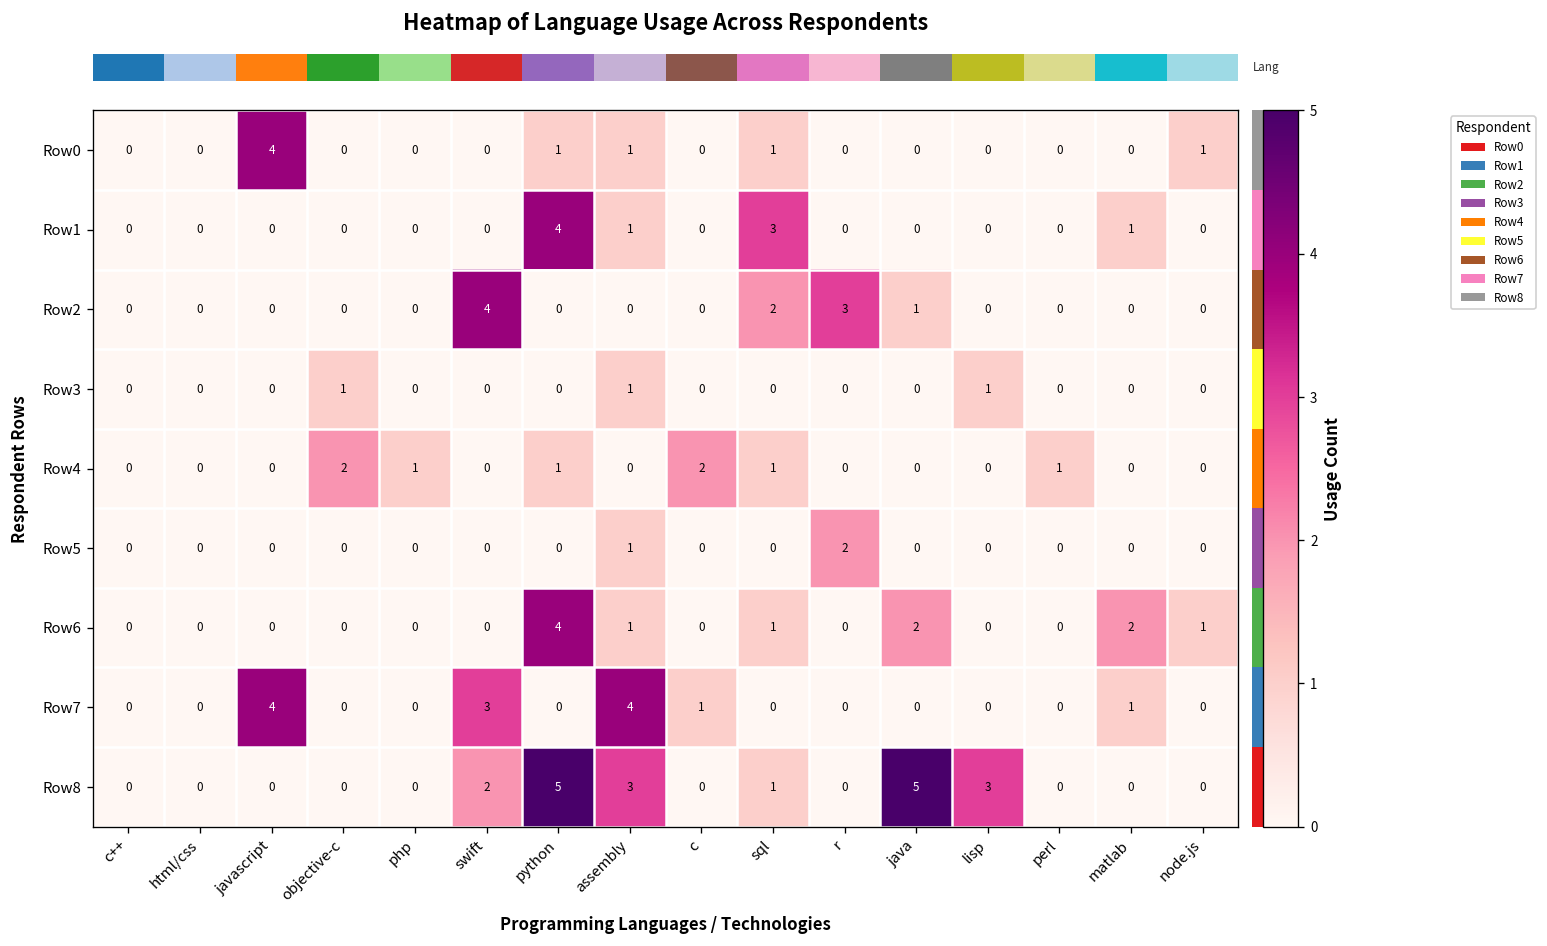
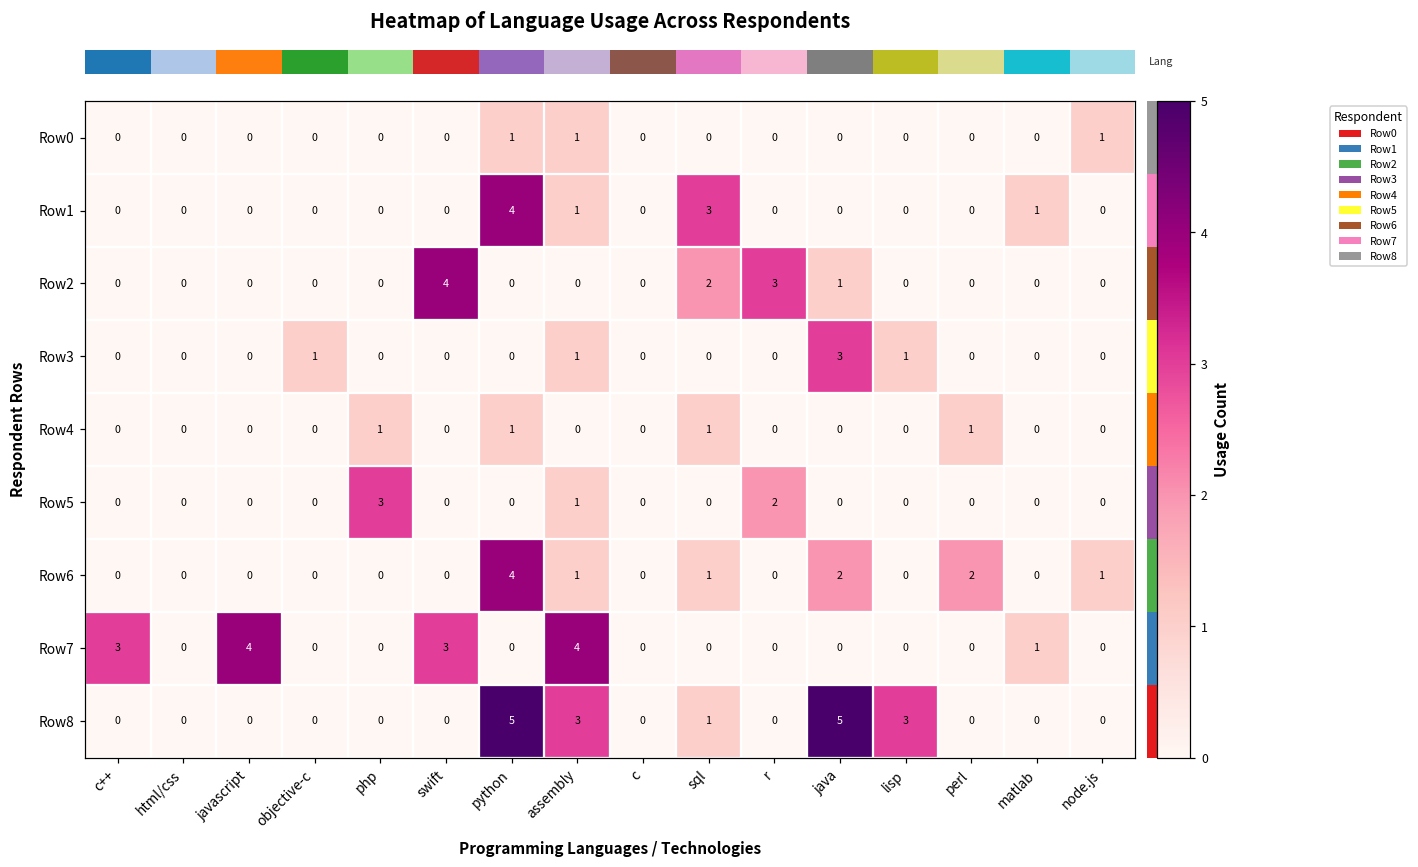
  {
    "Row0": {
      "c++": 0,
      "html/css": 0,
-     "javascript": 4,
+     "javascript": 0,
      "objective-c": 0,
      "php": 0,
      "swift": 0,
      "python": 1,
      "assembly": 1,
      "c": 0,
-     "sql": 1,
+     "sql": 0,
      "r": 0,
      "java": 0,
      "lisp": 0,
      "perl": 0,
      "matlab": 0,
      "node.js": 1
    },
    "Row1": {
      "c++": 0,
      "html/css": 0,
      "javascript": 0,
      "objective-c": 0,
      "php": 0,
      "swift": 0,
      "python": 4,
      "assembly": 1,
      "c": 0,
      "sql": 3,
      "r": 0,
      "java": 0,
      "lisp": 0,
      "perl": 0,
      "matlab": 1,
      "node.js": 0
    },
    "Row2": {
      "c++": 0,
      "html/css": 0,
      "javascript": 0,
      "objective-c": 0,
      "php": 0,
      "swift": 4,
      "python": 0,
      "assembly": 0,
      "c": 0,
      "sql": 2,
      "r": 3,
      "java": 1,
      "lisp": 0,
      "perl": 0,
      "matlab": 0,
      "node.js": 0
    },
    "Row3": {
      "c++": 0,
      "html/css": 0,
      "javascript": 0,
      "objective-c": 1,
      "php": 0,
      "swift": 0,
      "python": 0,
      "assembly": 1,
      "c": 0,
      "sql": 0,
      "r": 0,
-     "java": 0,
+     "java": 3,
      "lisp": 1,
      "perl": 0,
      "matlab": 0,
      "node.js": 0
    },
    "Row4": {
      "c++": 0,
      "html/css": 0,
      "javascript": 0,
-     "objective-c": 2,
+     "objective-c": 0,
      "php": 1,
      "swift": 0,
      "python": 1,
      "assembly": 0,
-     "c": 2,
+     "c": 0,
      "sql": 1,
      "r": 0,
      "java": 0,
      "lisp": 0,
      "perl": 1,
      "matlab": 0,
      "node.js": 0
    },
    "Row5": {
      "c++": 0,
      "html/css": 0,
      "javascript": 0,
      "objective-c": 0,
-     "php": 0,
+     "php": 3,
      "swift": 0,
      "python": 0,
      "assembly": 1,
      "c": 0,
      "sql": 0,
      "r": 2,
      "java": 0,
      "lisp": 0,
      "perl": 0,
      "matlab": 0,
      "node.js": 0
    },
    "Row6": {
      "c++": 0,
      "html/css": 0,
      "javascript": 0,
      "objective-c": 0,
      "php": 0,
      "swift": 0,
      "python": 4,
      "assembly": 1,
      "c": 0,
      "sql": 1,
      "r": 0,
      "java": 2,
      "lisp": 0,
-     "perl": 0,
-     "matlab": 2,
+     "perl": 2,
+     "matlab": 0,
      "node.js": 1
    },
    "Row7": {
-     "c++": 0,
+     "c++": 3,
      "html/css": 0,
      "javascript": 4,
      "objective-c": 0,
      "php": 0,
      "swift": 3,
      "python": 0,
      "assembly": 4,
-     "c": 1,
+     "c": 0,
      "sql": 0,
      "r": 0,
      "java": 0,
      "lisp": 0,
      "perl": 0,
      "matlab": 1,
      "node.js": 0
    },
    "Row8": {
      "c++": 0,
      "html/css": 0,
      "javascript": 0,
      "objective-c": 0,
      "php": 0,
-     "swift": 2,
+     "swift": 0,
      "python": 5,
      "assembly": 3,
      "c": 0,
      "sql": 1,
      "r": 0,
      "java": 5,
      "lisp": 3,
      "perl": 0,
      "matlab": 0,
      "node.js": 0
    }
  }
